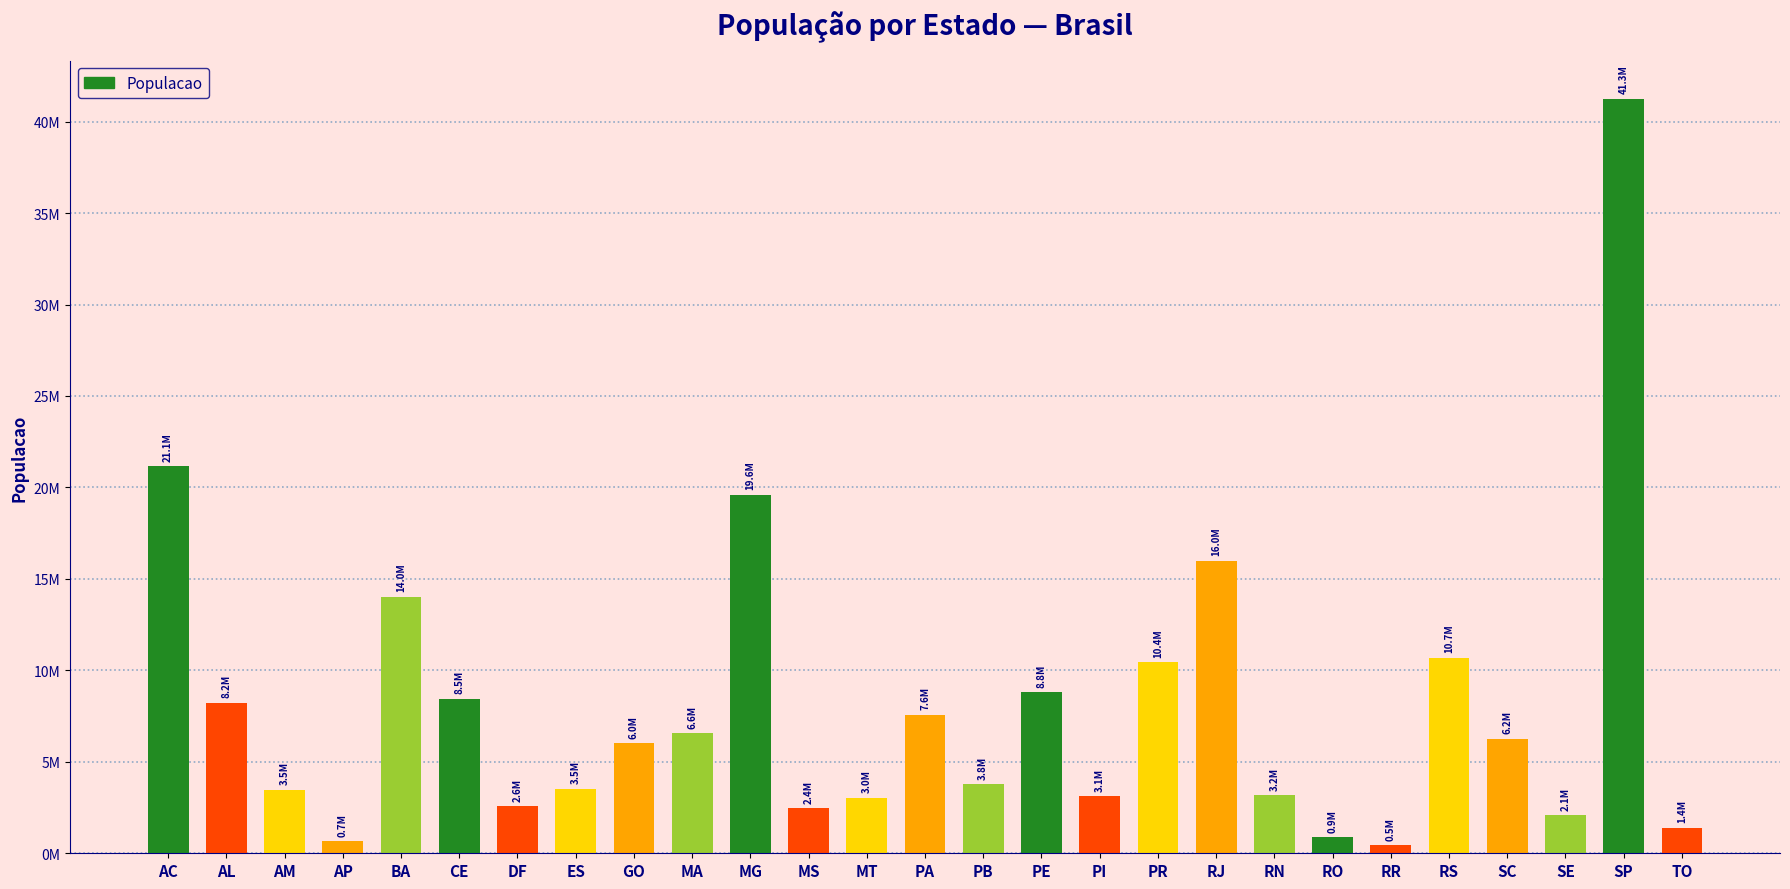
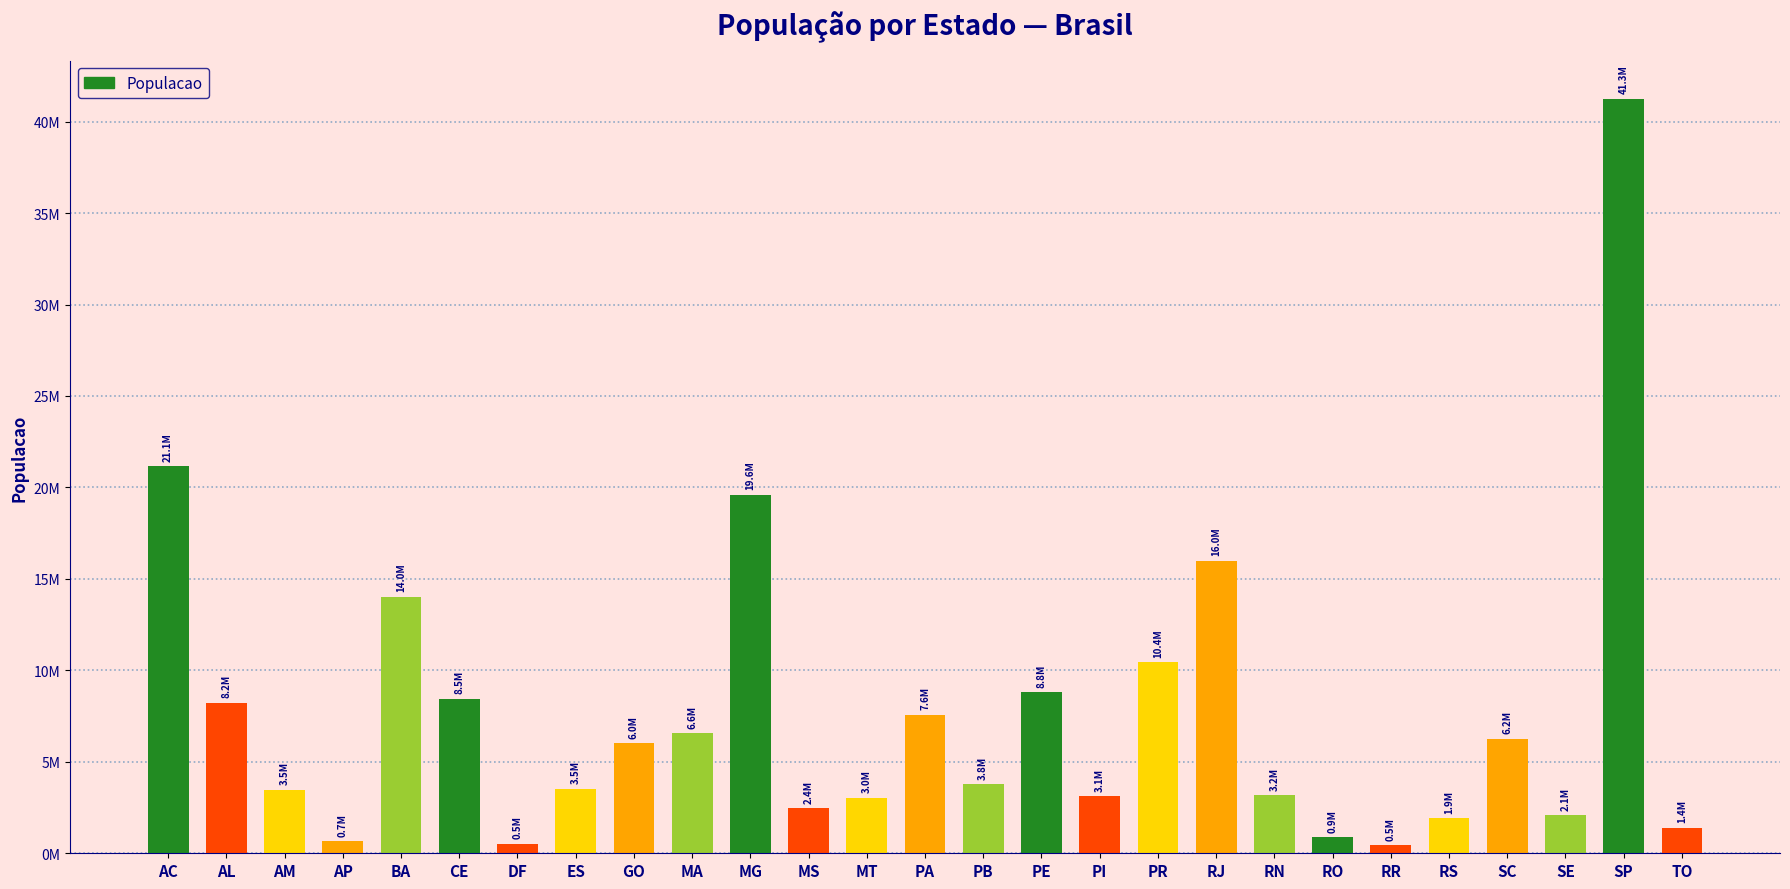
  {
    "AC": "21.1M",
    "AL": "8.2M",
    "AM": "3.5M",
    "AP": "0.7M",
    "BA": "14.0M",
    "CE": "8.5M",
-   "DF": "2.6M",
+   "DF": "0.5M",
    "ES": "3.5M",
    "GO": "6.0M",
    "MA": "6.6M",
    "MG": "19.6M",
    "MS": "2.4M",
    "MT": "3.0M",
    "PA": "7.6M",
    "PB": "3.8M",
    "PE": "8.8M",
    "PI": "3.1M",
    "PR": "10.4M",
    "RJ": "16.0M",
    "RN": "3.2M",
    "RO": "0.9M",
    "RR": "0.5M",
-   "RS": "10.7M",
+   "RS": "1.9M",
    "SC": "6.2M",
    "SE": "2.1M",
    "SP": "41.3M",
    "TO": "1.4M"
  }
